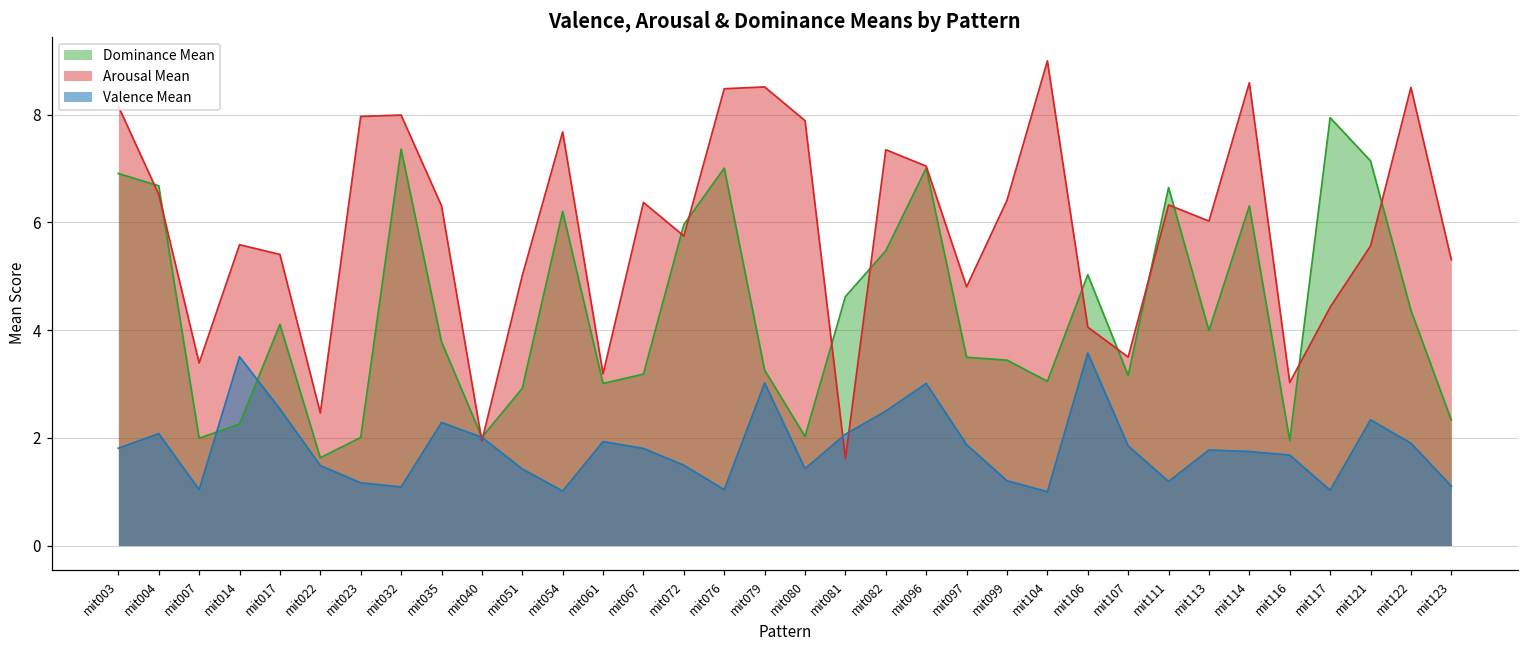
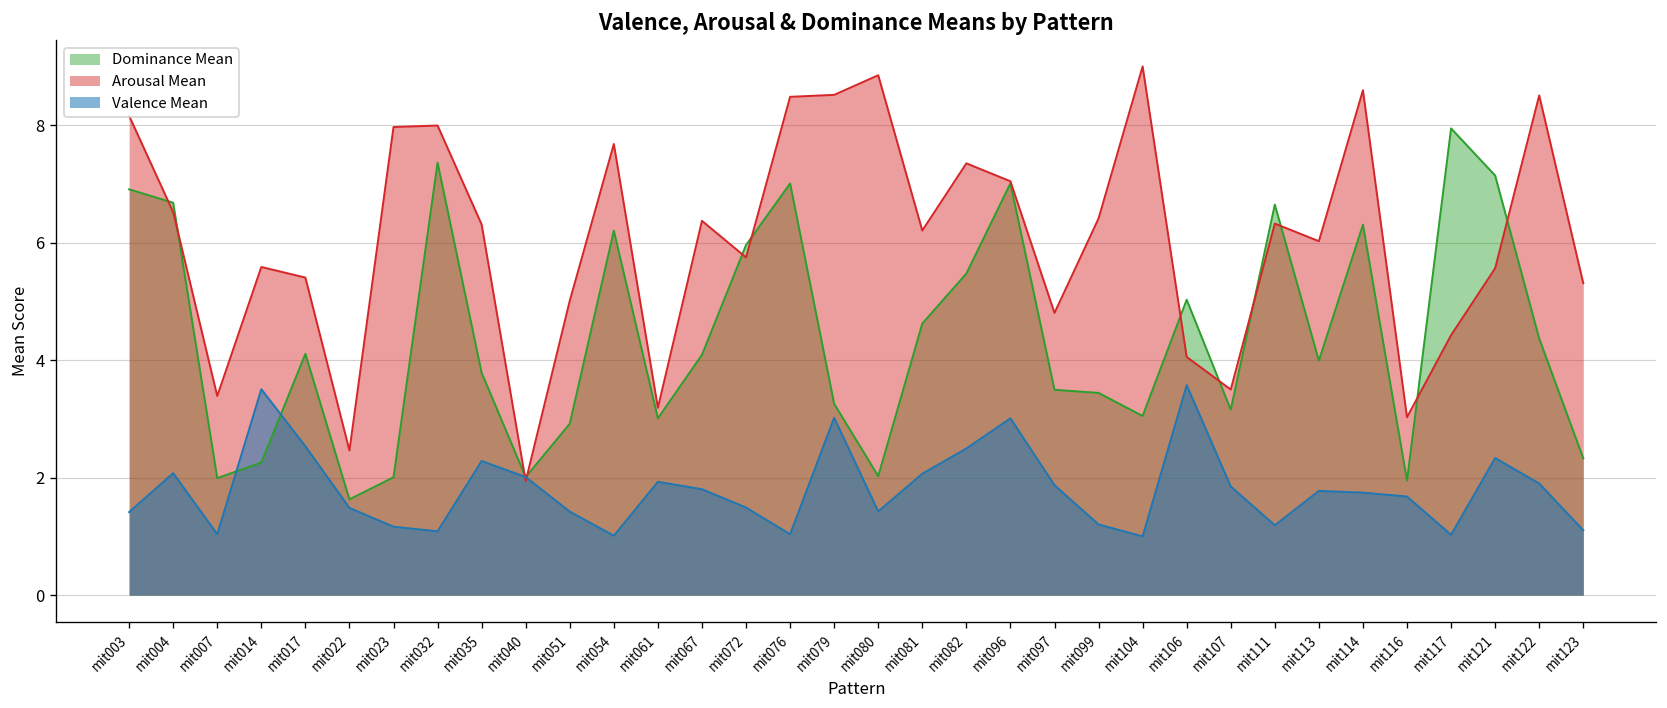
  {
    "Dominance Mean": {
      "mit003": 6.9,
      "mit004": 6.7,
      "mit007": 2.0,
      "mit014": 2.3,
      "mit017": 4.1,
      "mit022": 1.6,
      "mit023": 2.0,
      "mit032": 7.4,
      "mit035": 3.8,
      "mit051": 2.9,
      "mit054": 6.2,
      "mit061": 3.0,
-     "mit067": 3.2,
+     "mit067": 4.1,
      "mit072": 6.0,
      "mit076": 7.0,
      "mit079": 3.3,
      "mit080": 2.0,
      "mit081": 4.6,
      "mit082": 5.5,
      "mit097": 3.5,
      "mit099": 3.4,
      "mit104": 3.1,
      "mit106": 5.0,
      "mit107": 3.2,
      "mit111": 6.6,
      "mit113": 4.0,
      "mit114": 6.3,
      "mit116": 2.0,
      "mit117": 7.9,
      "mit121": 7.1,
      "mit122": 4.4,
      "mit123": 2.3
    },
    "Arousal Mean": {
      "mit004": 6.5,
      "mit007": 3.4,
      "mit014": 5.6,
      "mit017": 5.4,
      "mit022": 2.5,
      "mit023": 8.0,
      "mit032": 8.0,
      "mit035": 6.3,
      "mit040": 1.9,
      "mit051": 5.0,
      "mit054": 7.7,
      "mit061": 3.2,
      "mit067": 6.4,
      "mit072": 5.7,
      "mit076": 8.5,
      "mit079": 8.5,
-     "mit080": 7.9,
-     "mit081": 1.6,
+     "mit080": 8.9,
+     "mit081": 6.2,
      "mit082": 7.4,
      "mit097": 4.8,
      "mit099": 6.4,
      "mit104": 9.0,
      "mit106": 4.1,
      "mit107": 3.5,
      "mit111": 6.3,
      "mit113": 6.0,
      "mit114": 8.6,
      "mit116": 3.0,
      "mit117": 4.4,
      "mit121": 5.6,
      "mit122": 8.5,
      "mit123": 5.3
    },
    "Valence Mean": {
-     "mit003": 1.8,
+     "mit003": 1.4,
      "mit004": 2.1,
      "mit007": 1.0,
      "mit014": 3.5,
      "mit017": 2.5,
      "mit022": 1.5,
      "mit023": 1.2,
      "mit032": 1.1,
      "mit035": 2.3,
      "mit051": 1.4,
      "mit054": 1.0,
      "mit061": 1.9,
      "mit067": 1.8,
      "mit072": 1.5,
      "mit076": 1.0,
      "mit079": 3.0,
      "mit080": 1.4,
      "mit081": 2.1,
      "mit082": 2.5,
      "mit096": 3.0,
      "mit097": 1.9,
      "mit099": 1.2,
      "mit104": 1.0,
      "mit106": 3.6,
      "mit107": 1.9,
      "mit111": 1.2,
      "mit113": 1.8,
      "mit114": 1.7,
      "mit116": 1.7,
      "mit117": 1.0,
      "mit121": 2.3,
      "mit122": 1.9,
      "mit123": 1.1
    }
  }
